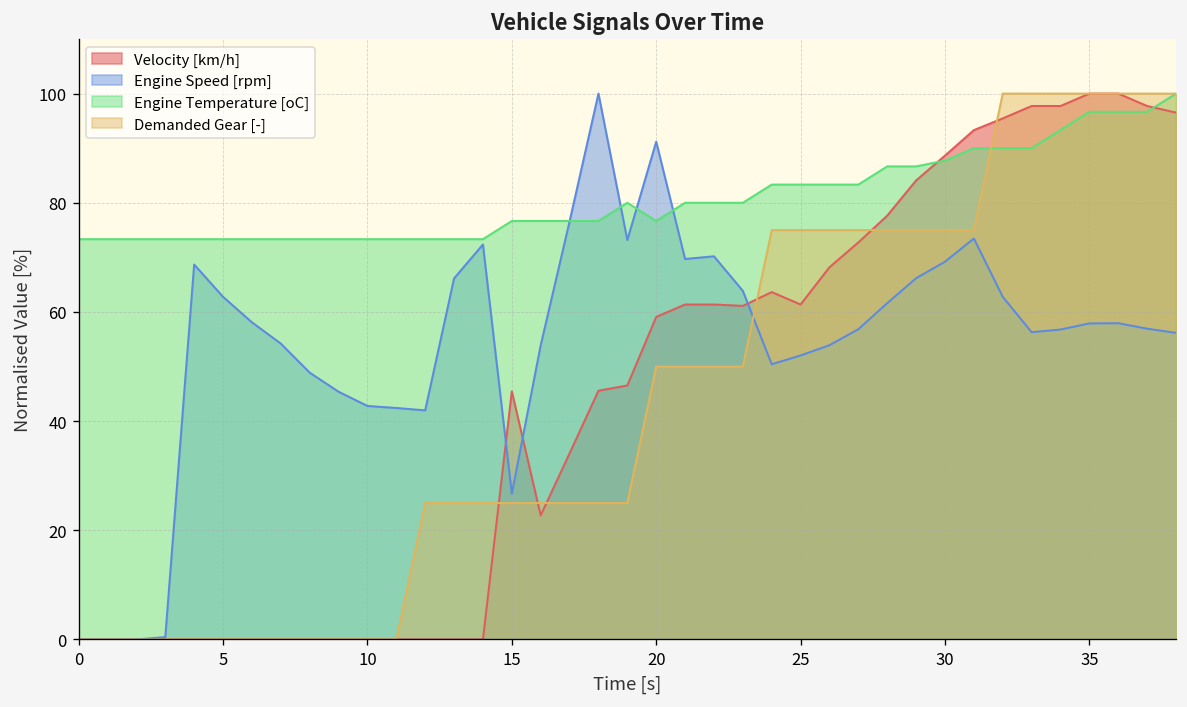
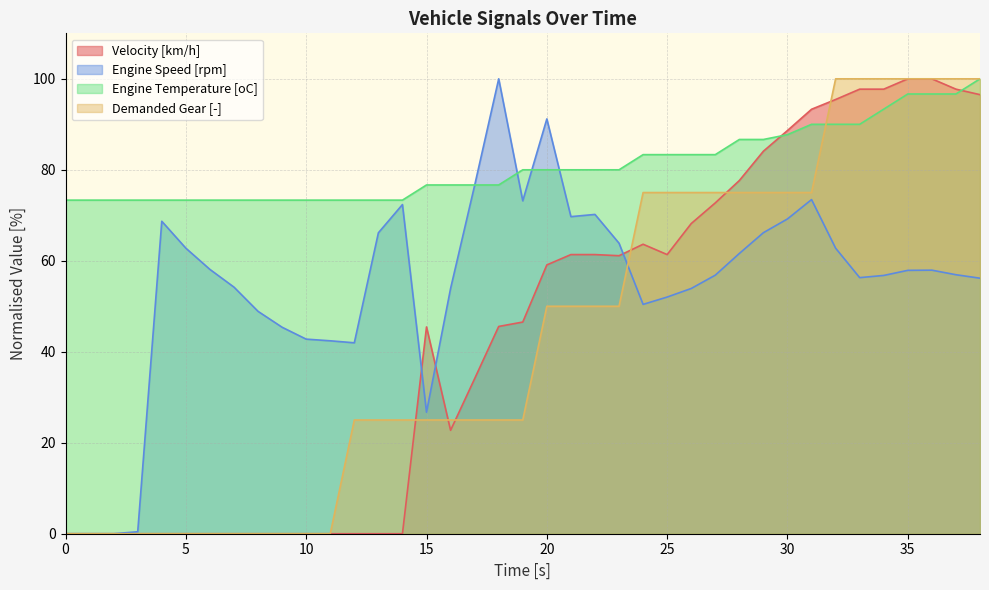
  {
    "Velocity [km/h]": {
      "15": 45,
      "20": 59,
      "25": 61,
      "30": 89
    },
    "Engine Speed [rpm]": {
      "5": 63,
      "10": 43,
      "15": 27,
      "20": 91,
      "25": 52,
      "30": 69,
      "35": 58
    },
    "Engine Temperature [oC]": {
      "0": 73,
      "5": 73,
      "10": 73,
      "15": 77,
-     "20": 77,
+     "20": 80,
      "25": 83,
      "30": 88,
      "35": 97
    },
    "Demanded Gear [-]": {
      "15": 25,
      "20": 50,
      "25": 75,
      "30": 75
    }
  }
